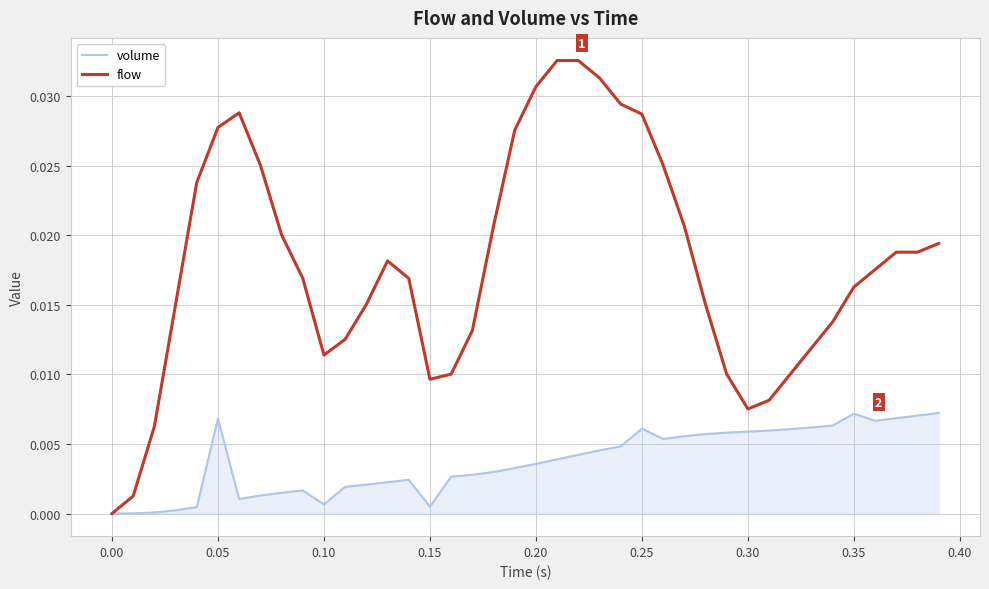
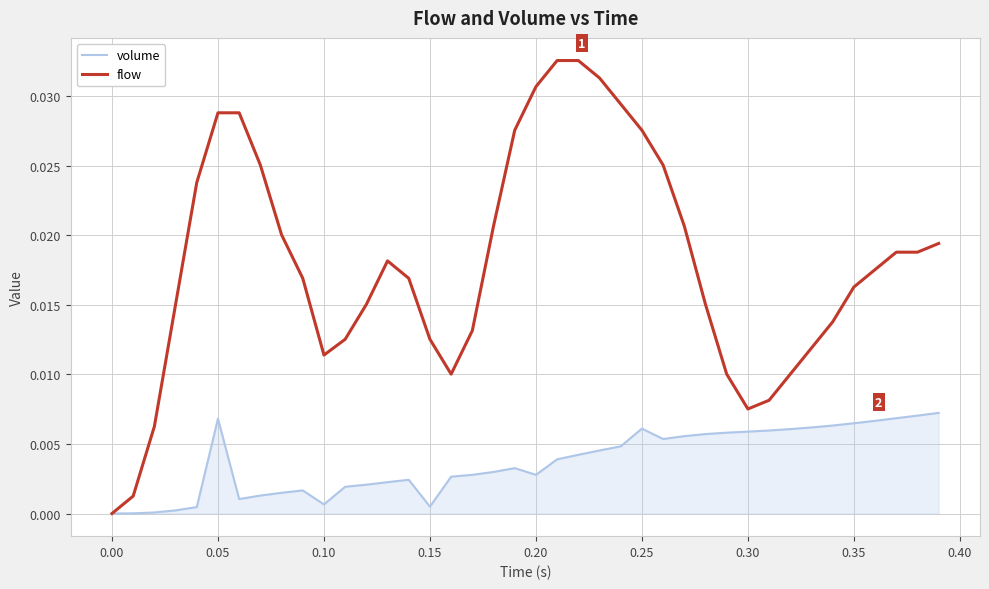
  {
    "volume": {
      "0.05": 0.0068,
      "0.10": 0.0007,
      "0.15": 0.0005,
-     "0.20": 0.0036,
+     "0.20": 0.0028,
      "0.25": 0.0061,
      "0.30": 0.0059,
-     "0.35": 0.0072
+     "0.35": 0.0065
    },
    "flow": {
-     "0.05": 0.0278,
+     "0.05": 0.0288,
      "0.10": 0.0114,
-     "0.15": 0.0097,
+     "0.15": 0.0125,
      "0.20": 0.0307,
-     "0.25": 0.0287,
+     "0.25": 0.0276,
      "0.30": 0.0075,
      "0.35": 0.0163
    }
  }
